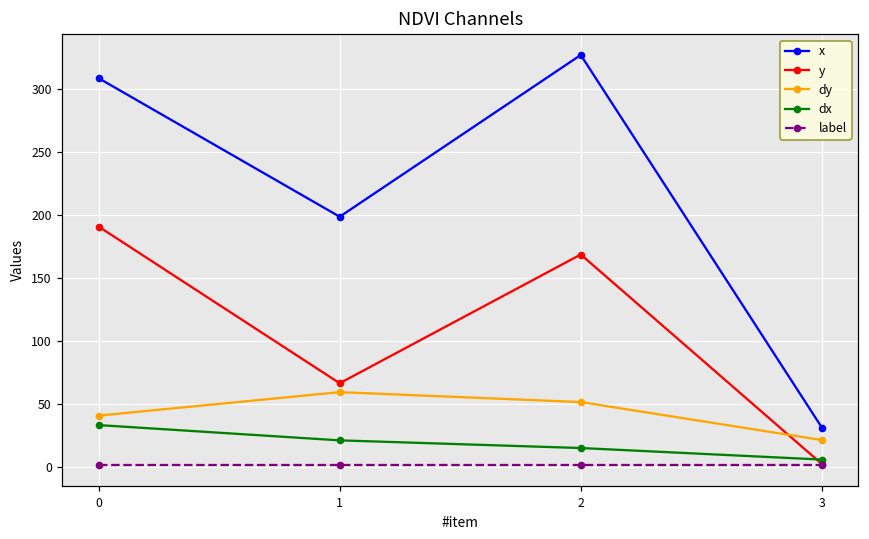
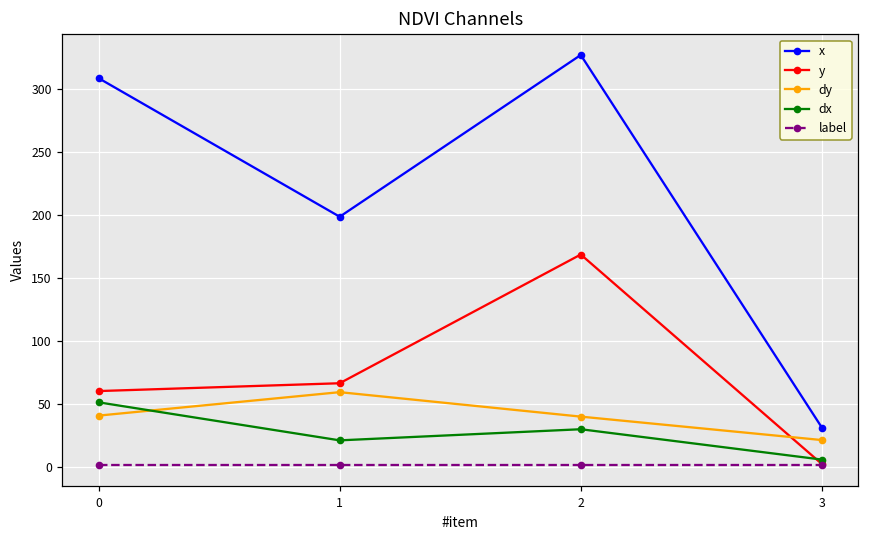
  {
    "x": {
      "0": 308,
      "1": 198,
      "2": 327,
      "3": 31
    },
    "y": {
-     "0": 191,
+     "0": 60,
      "1": 66,
      "2": 168
    },
    "dy": {
      "0": 41,
      "1": 59,
-     "2": 51,
+     "2": 40,
      "3": 21
    },
    "dx": {
-     "0": 33,
+     "0": 51,
      "1": 21,
-     "2": 15,
+     "2": 30,
      "3": 6
    },
    "label": {
      "0": 1,
      "1": 1,
      "2": 1
    }
  }
